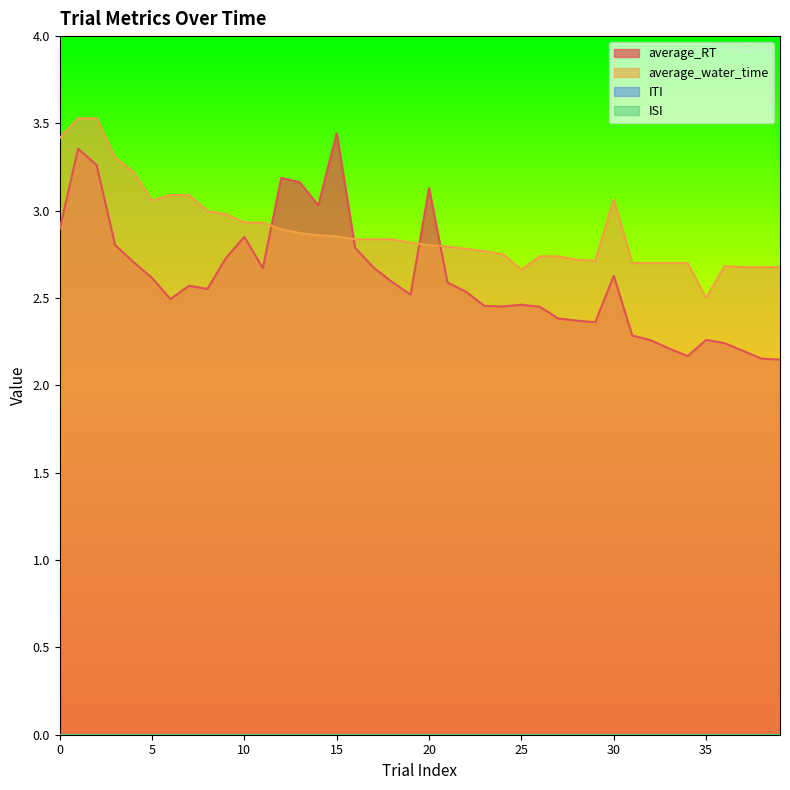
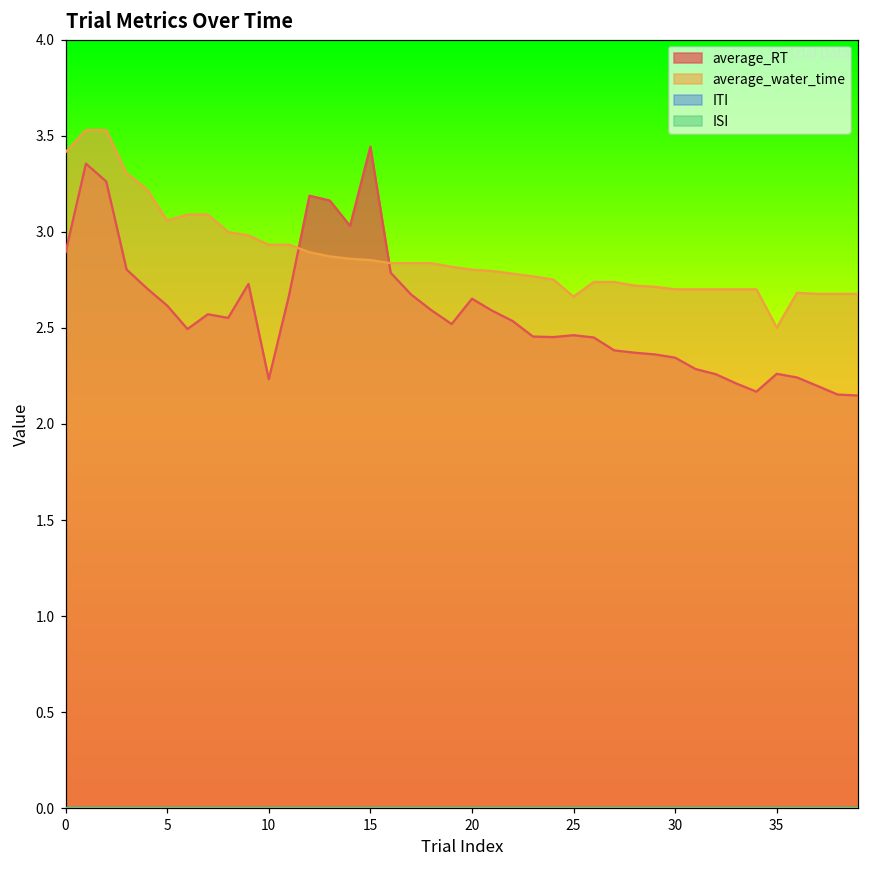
  {
    "average_RT": {
      "0": 2.89,
      "5": 2.62,
-     "10": 2.85,
+     "10": 2.23,
      "15": 3.44,
-     "20": 3.13,
+     "20": 2.65,
      "25": 2.46,
-     "30": 2.63,
+     "30": 2.35,
      "35": 2.26
    },
    "average_water_time": {
      "0": 3.42,
      "5": 3.06,
      "10": 2.93,
      "15": 2.85,
      "20": 2.80,
      "25": 2.66,
-     "30": 3.07,
+     "30": 2.70,
      "35": 2.50
    },
    "ISI": {
      "0": 0.00,
      "5": 0.00,
      "10": 0.00,
      "15": 0.00,
      "20": 0.00,
      "25": 0.00,
      "30": 0.00,
      "35": 0.00
    }
  }
